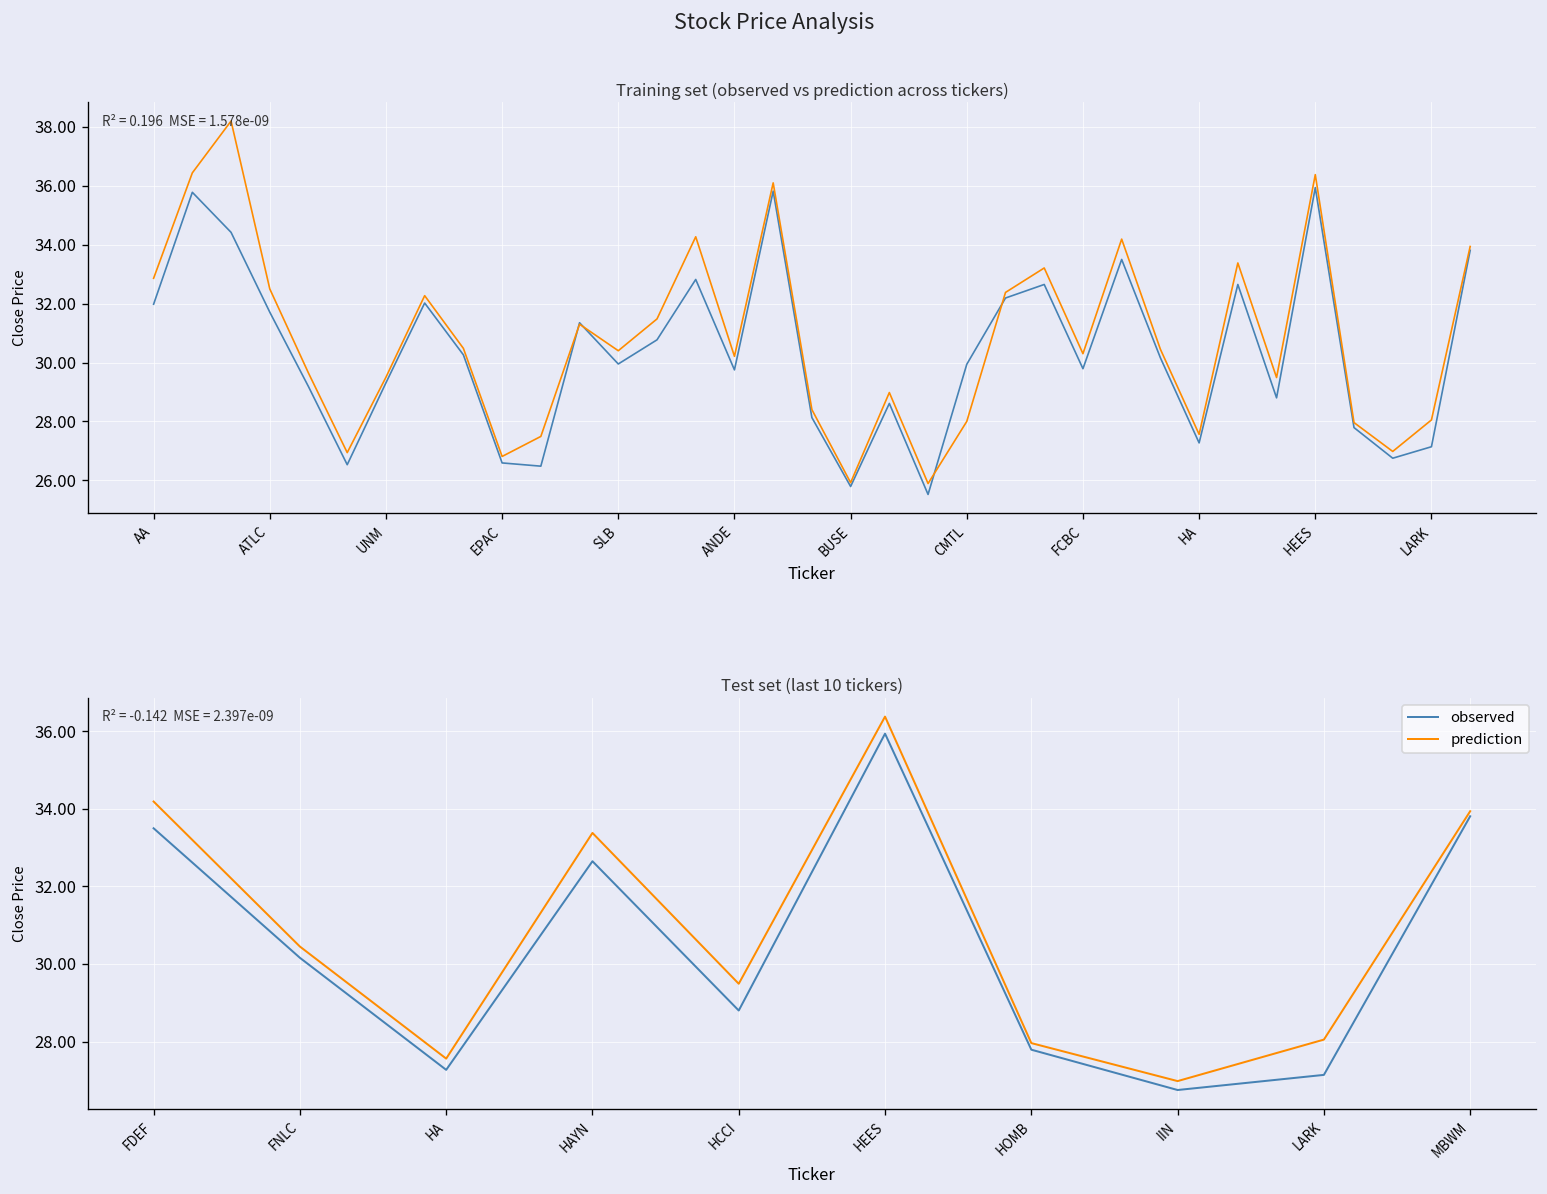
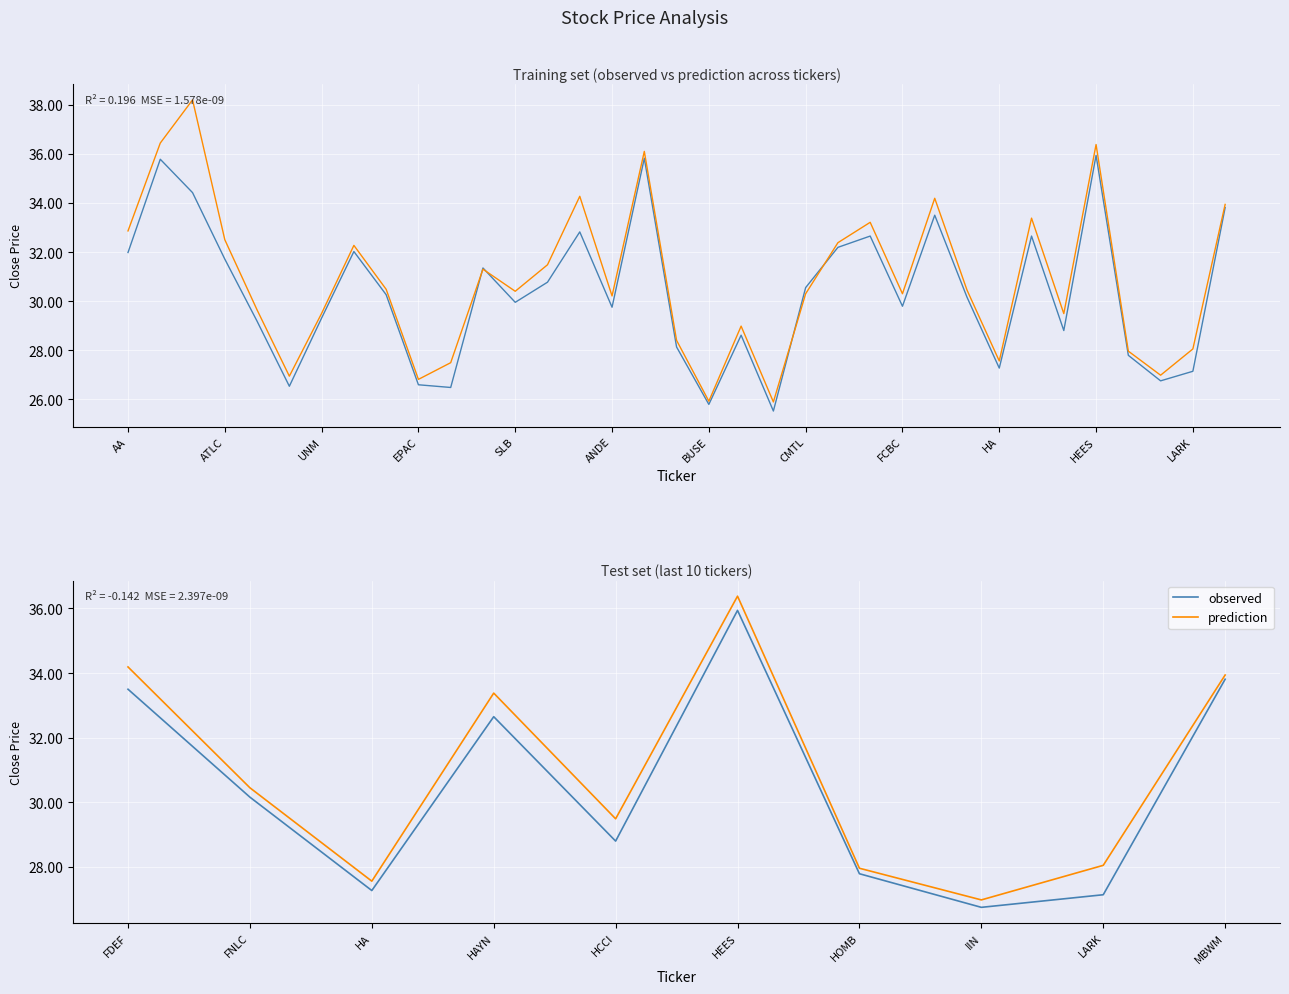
  {
    "Training set (observed vs prediction across tickers)": {
      "observed": {
        "AA": 32.0,
        "ATLC": 31.7,
        "UNM": 29.3,
        "EPAC": 26.6,
        "SLB": 30.0,
        "ANDE": 29.8,
        "BUSE": 25.8,
-       "CMTL": 29.9,
+       "CMTL": 30.6,
        "FCBC": 29.8,
        "HA": 27.3,
        "HEES": 35.9,
        "LARK": 27.1
      },
      "prediction": {
        "AA": 32.9,
        "ATLC": 32.5,
        "UNM": 29.5,
        "EPAC": 26.8,
        "SLB": 30.4,
        "ANDE": 30.2,
        "BUSE": 25.9,
-       "CMTL": 28.0,
+       "CMTL": 30.3,
        "FCBC": 30.3,
        "HA": 27.6,
        "HEES": 36.4,
        "LARK": 28.1
      }
    },
    "Test set (last 10 tickers)": {
      "observed": {
        "FDEF": 33.5,
        "FNLC": 30.2,
        "HA": 27.3,
        "HAYN": 32.7,
        "HCCI": 28.8,
        "HEES": 35.9,
        "HOMB": 27.8,
        "IIN": 26.8,
        "LARK": 27.1,
        "MBWM": 33.8
      },
      "prediction": {
        "FDEF": 34.2,
        "FNLC": 30.5,
        "HA": 27.6,
        "HAYN": 33.4,
        "HCCI": 29.5,
        "HEES": 36.4,
        "HOMB": 28.0,
        "IIN": 27.0,
        "LARK": 28.1,
        "MBWM": 33.9
      }
    }
  }
